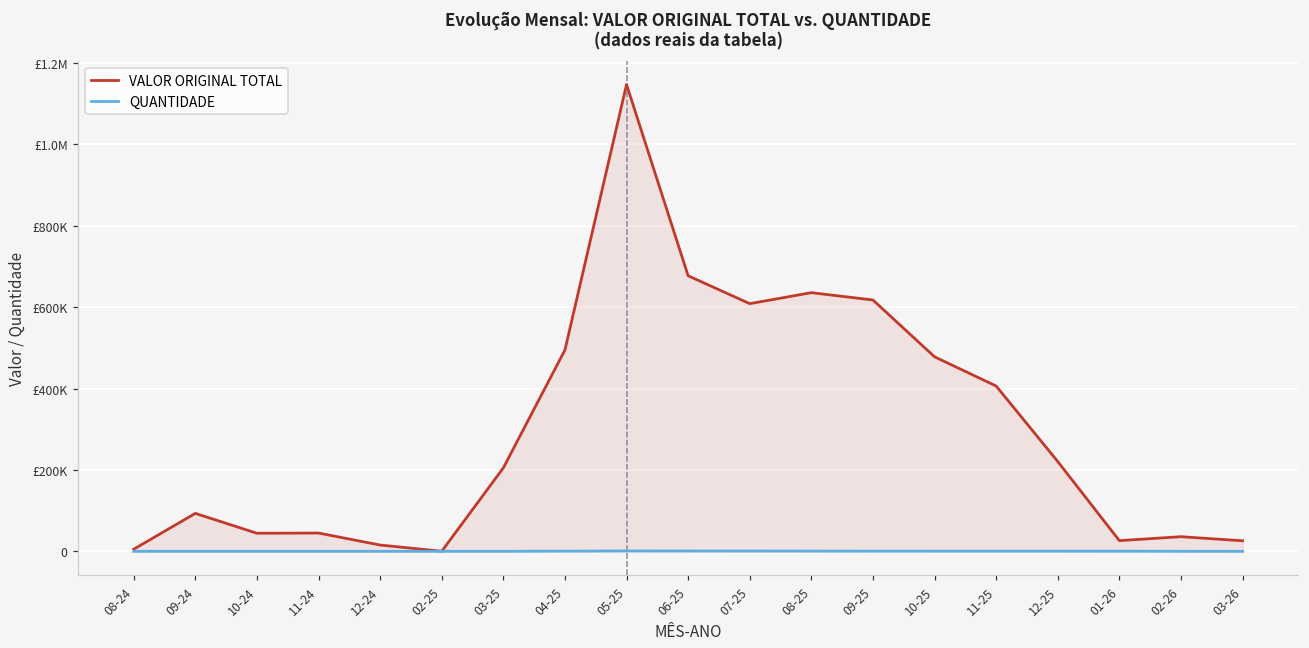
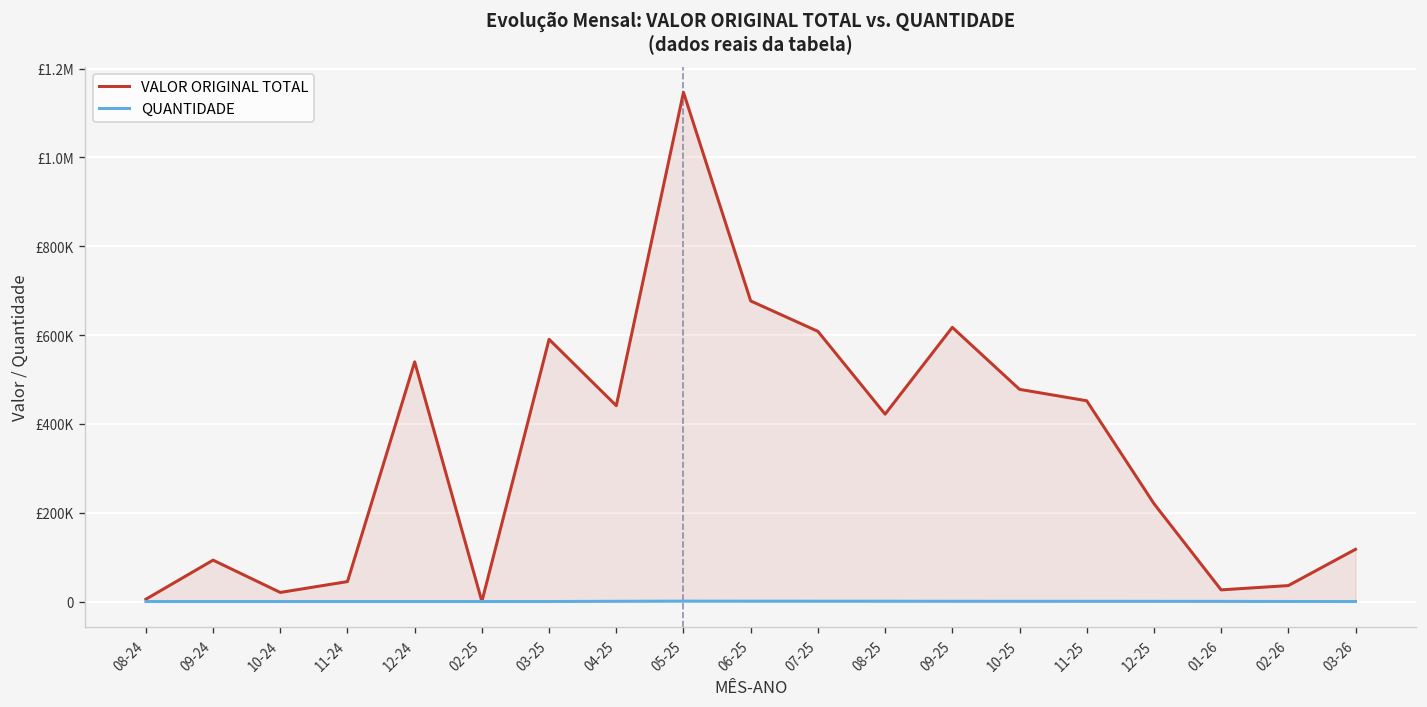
  {
    "VALOR ORIGINAL TOTAL": {
      "09-24": "£90000",
-     "10-24": "£40000",
+     "10-24": "£20000",
      "11-24": "£40000",
-     "12-24": "£20000",
-     "03-25": "£200000",
-     "04-25": "£490000",
+     "12-24": "£540000",
+     "03-25": "£590000",
+     "04-25": "£440000",
      "05-25": "£1150000",
      "06-25": "£680000",
      "07-25": "£610000",
-     "08-25": "£640000",
+     "08-25": "£420000",
      "09-25": "£620000",
      "10-25": "£480000",
-     "11-25": "£410000",
+     "11-25": "£450000",
      "12-25": "£220000",
      "01-26": "£30000",
      "02-26": "£40000",
-     "03-26": "£30000"
+     "03-26": "£120000"
    },
    "QUANTIDADE": {
      "09-24": "£0",
      "10-24": "£0",
      "11-24": "£0",
      "12-24": "£0",
      "03-25": "£0",
      "04-25": "£0",
      "05-25": "£0",
      "06-25": "£0",
      "07-25": "£0",
      "08-25": "£0",
      "09-25": "£0",
      "10-25": "£0",
      "11-25": "£0",
      "12-25": "£0",
      "01-26": "£0",
      "02-26": "£0",
      "03-26": "£0"
    }
  }
